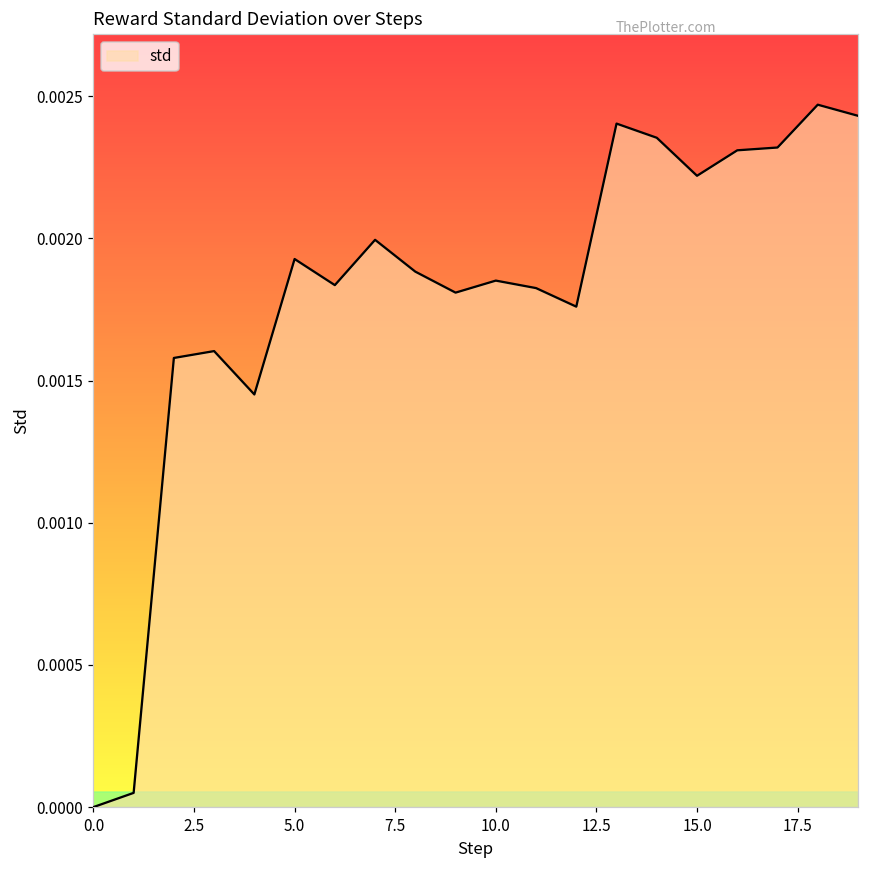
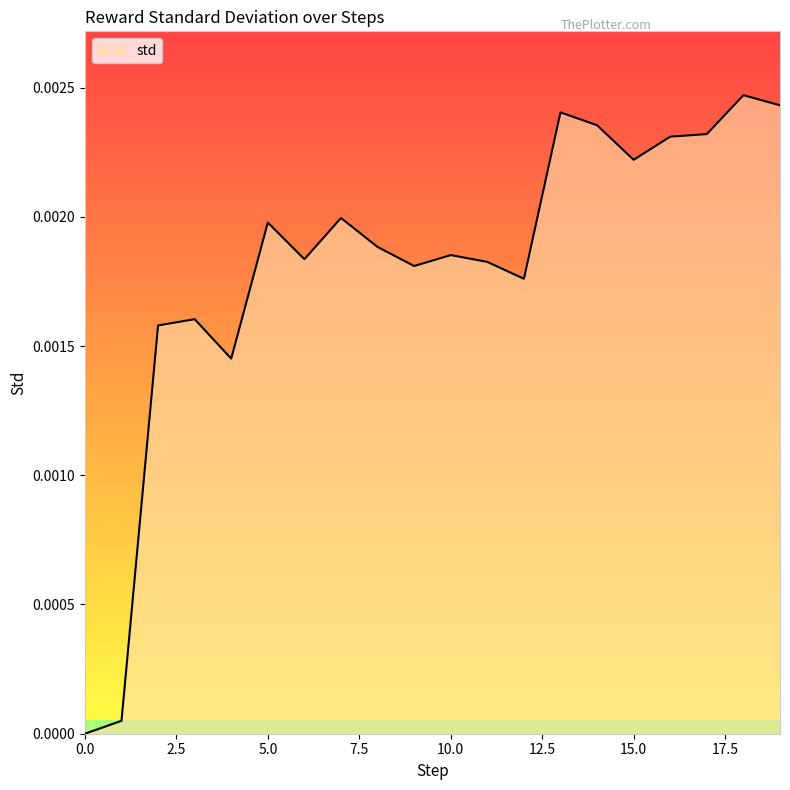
  {
-   "5.0": 0.00193,
+   "5.0": 0.00198,
    "10.0": 0.00185,
    "15.0": 0.00222
  }
